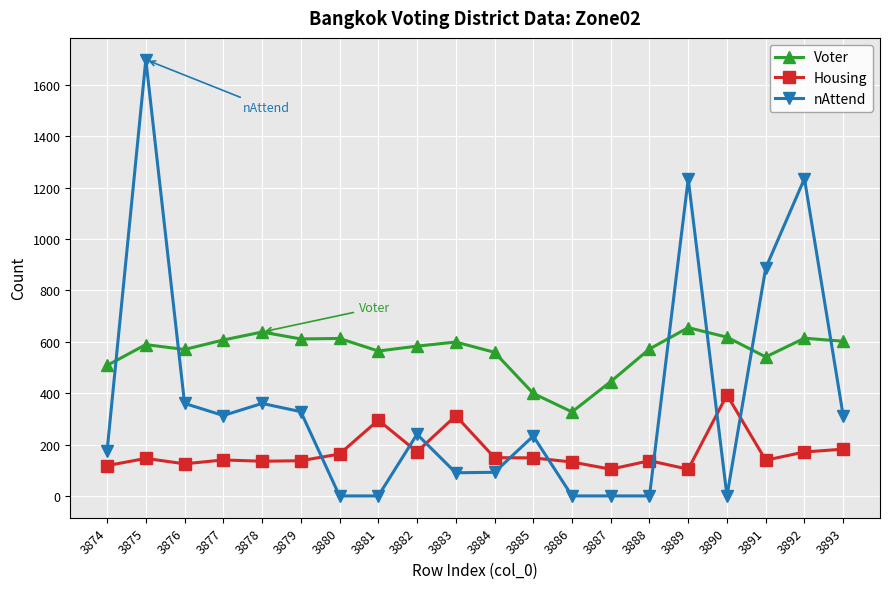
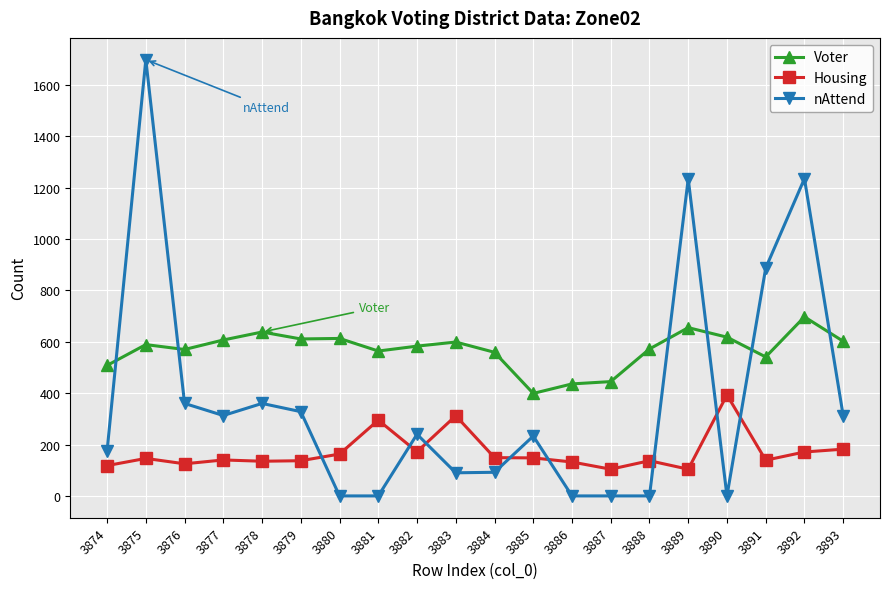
  {
    "Voter": {
      "3874": 510,
      "3875": 590,
      "3876": 570,
      "3877": 610,
      "3878": 640,
      "3879": 610,
      "3880": 610,
      "3881": 560,
      "3882": 580,
      "3883": 600,
      "3884": 560,
      "3885": 400,
-     "3886": 330,
+     "3886": 440,
      "3887": 450,
      "3888": 570,
      "3889": 660,
      "3890": 620,
      "3891": 540,
-     "3892": 610,
+     "3892": 700,
      "3893": 600
    },
    "Housing": {
      "3874": 120,
      "3875": 150,
      "3876": 130,
      "3877": 140,
      "3878": 140,
      "3879": 140,
      "3880": 160,
      "3881": 300,
      "3882": 170,
      "3883": 310,
      "3884": 150,
      "3885": 150,
      "3886": 130,
      "3887": 100,
      "3888": 140,
      "3889": 100,
      "3890": 390,
      "3891": 140,
      "3892": 170,
      "3893": 180
    },
    "nAttend": {
      "3874": 180,
      "3875": 1700,
      "3876": 360,
      "3877": 310,
      "3878": 360,
      "3879": 330,
      "3880": 0,
      "3881": 0,
      "3882": 240,
      "3883": 90,
      "3884": 90,
      "3885": 230,
      "3886": 0,
      "3887": 0,
      "3888": 0,
      "3889": 1230,
      "3890": 0,
      "3891": 890,
      "3892": 1240,
      "3893": 310
    }
  }
